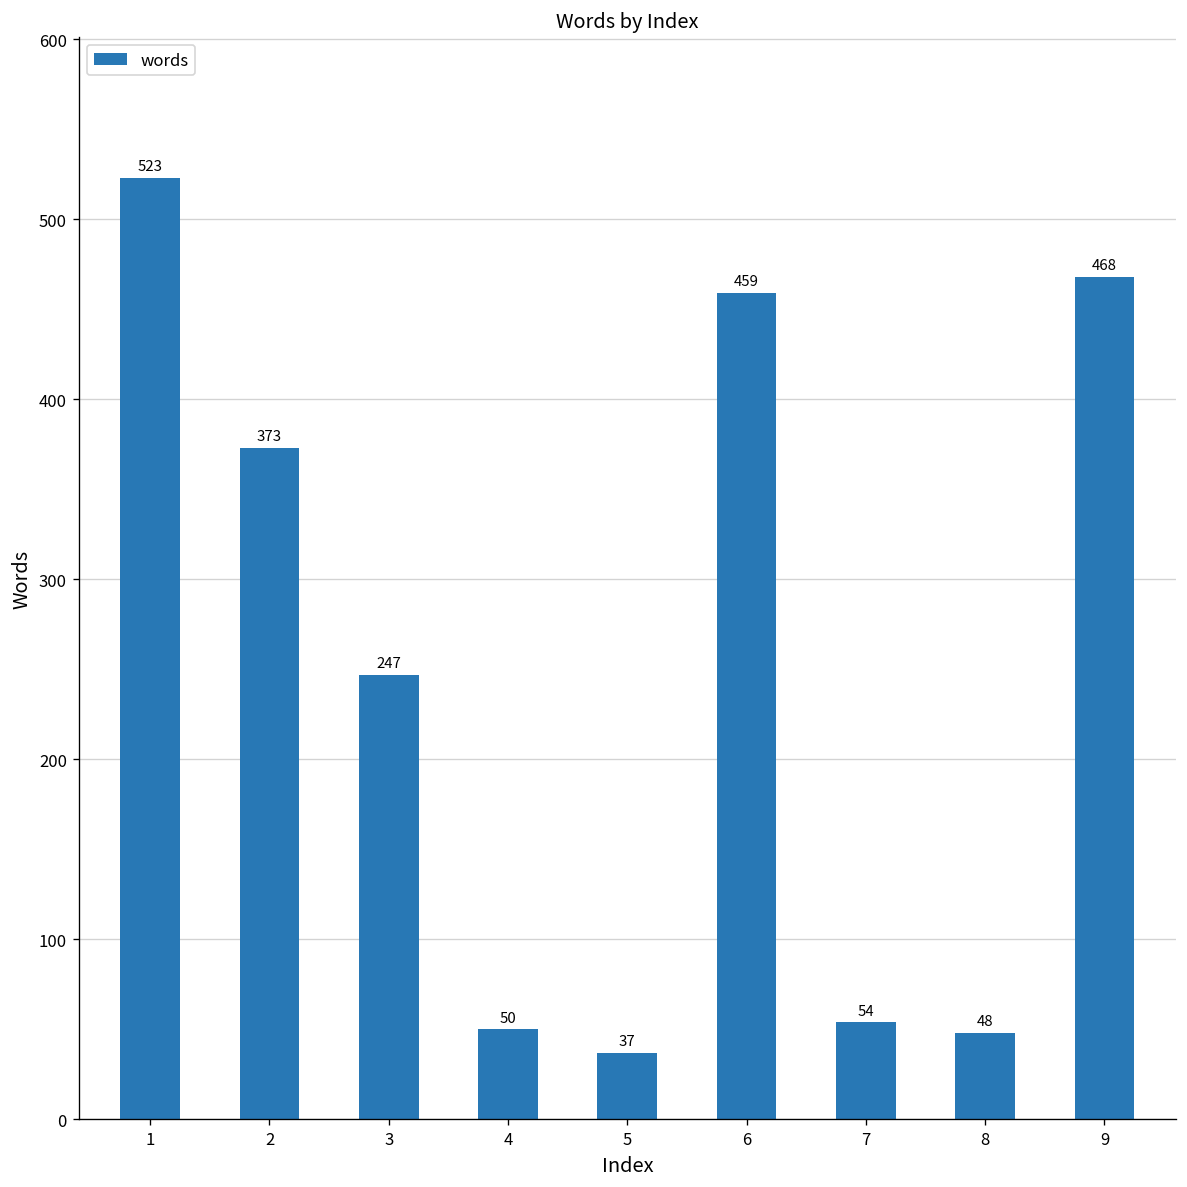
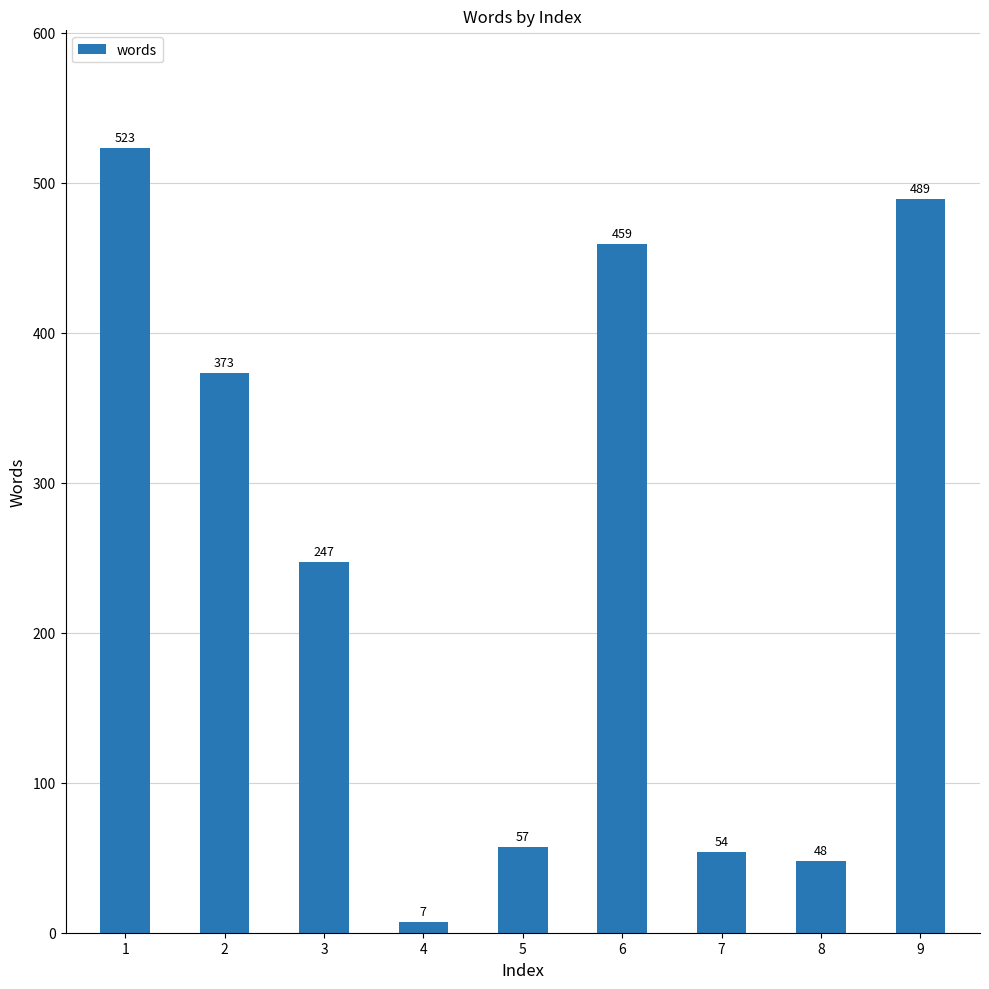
  {
    "1": 523,
    "2": 373,
    "3": 247,
-   "4": 50,
-   "5": 37,
+   "4": 7,
+   "5": 57,
    "6": 459,
    "7": 54,
    "8": 48,
-   "9": 468
+   "9": 489
  }
